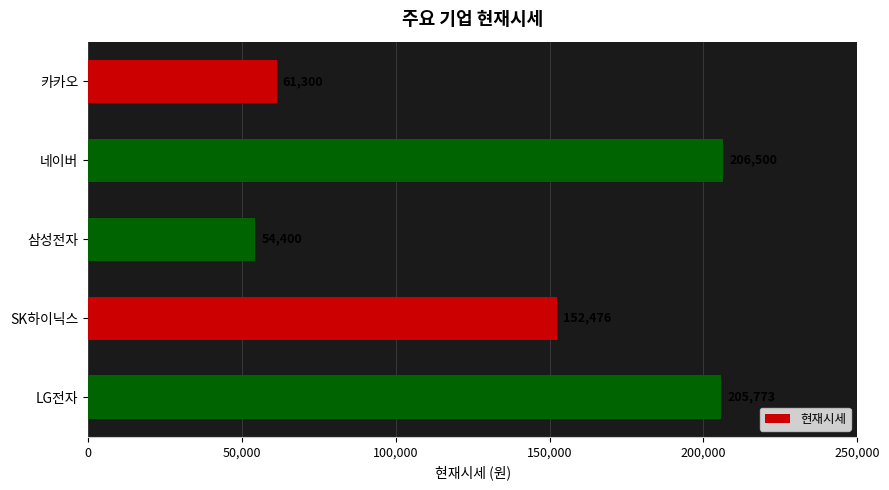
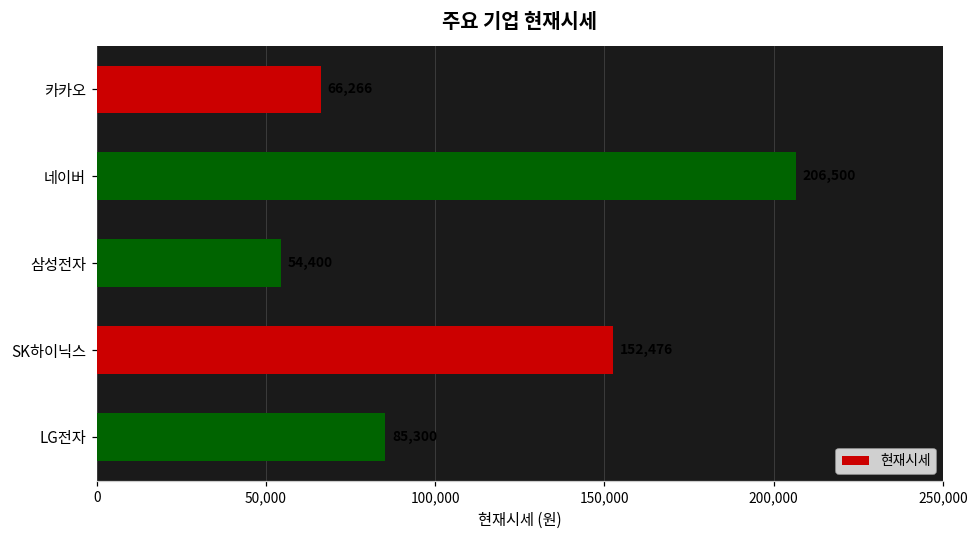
  {
-   "카카오": "61,000",
+   "카카오": "66,000",
    "네이버": "207,000",
    "삼성전자": "54,000",
    "SK하이닉스": "152,000",
-   "LG전자": "206,000"
+   "LG전자": "85,000"
  }
